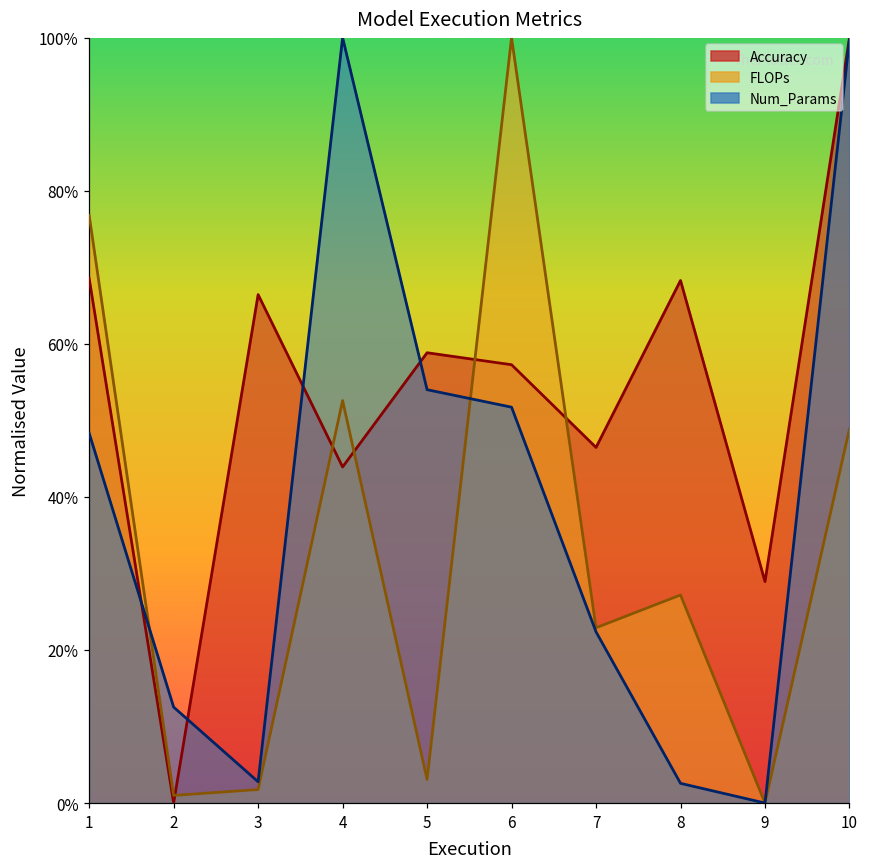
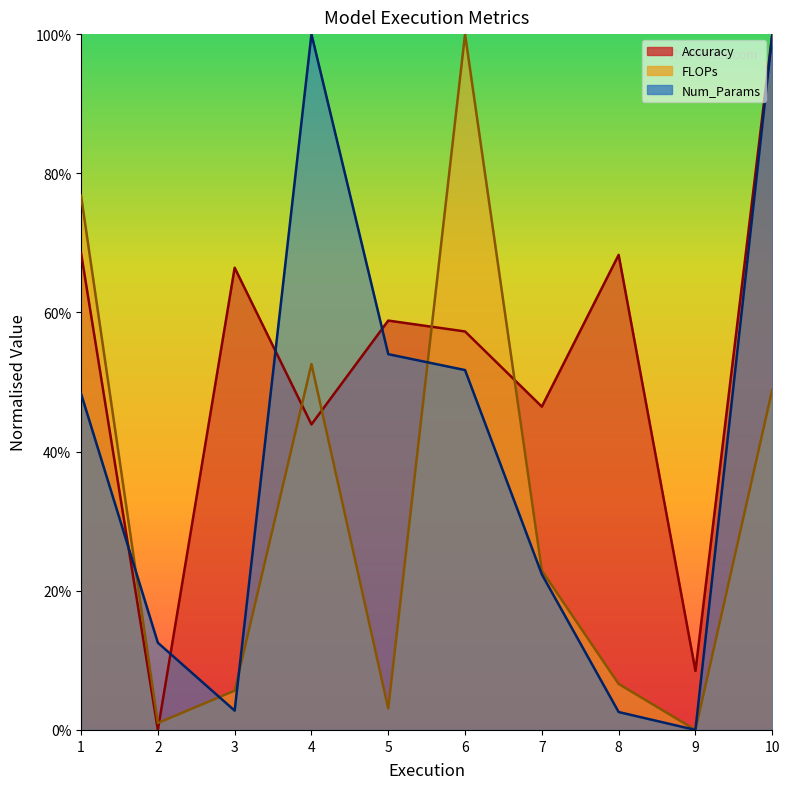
  {
    "Accuracy": {
      "1": "69%",
      "2": "0%",
      "3": "66%",
      "4": "44%",
      "5": "59%",
      "6": "57%",
      "7": "46%",
      "8": "68%",
-     "9": "29%"
+     "9": "8%"
    },
    "FLOPs": {
      "1": "77%",
      "2": "1%",
-     "3": "2%",
+     "3": "6%",
      "4": "53%",
      "5": "3%",
      "6": "100%",
      "7": "23%",
-     "8": "27%",
+     "8": "7%",
      "10": "49%"
    },
    "Num_Params": {
      "1": "48%",
      "2": "13%",
      "3": "3%",
      "4": "100%",
      "5": "54%",
      "6": "52%",
      "7": "22%",
      "8": "3%"
    }
  }
